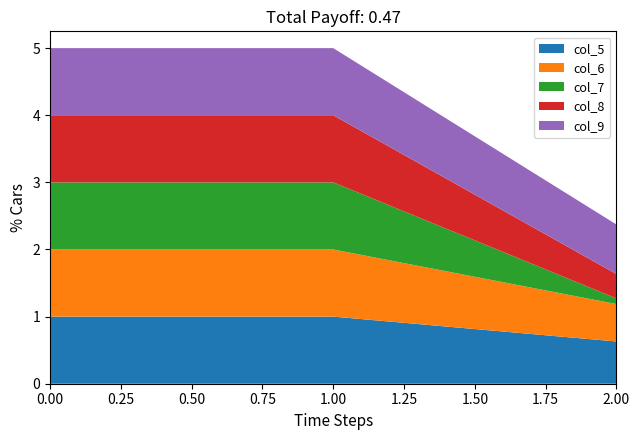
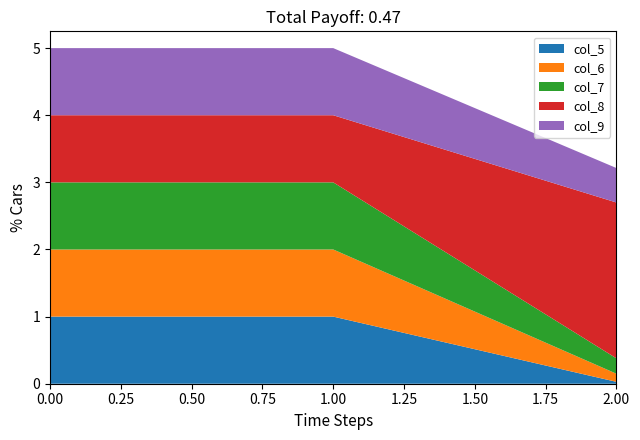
  {
    "col_5": {
-     "2.00": 0.6
+     "2.00": 0.0
    },
    "col_6": {
-     "2.00": 0.6
+     "2.00": 0.1
    },
    "col_7": {
-     "2.00": 0.1
+     "2.00": 0.2
    },
    "col_8": {
-     "2.00": 0.4
+     "2.00": 2.3
    },
    "col_9": {
      "0.00": 1.0,
      "1.00": 1.0,
-     "2.00": 0.7
+     "2.00": 0.5
    }
  }
